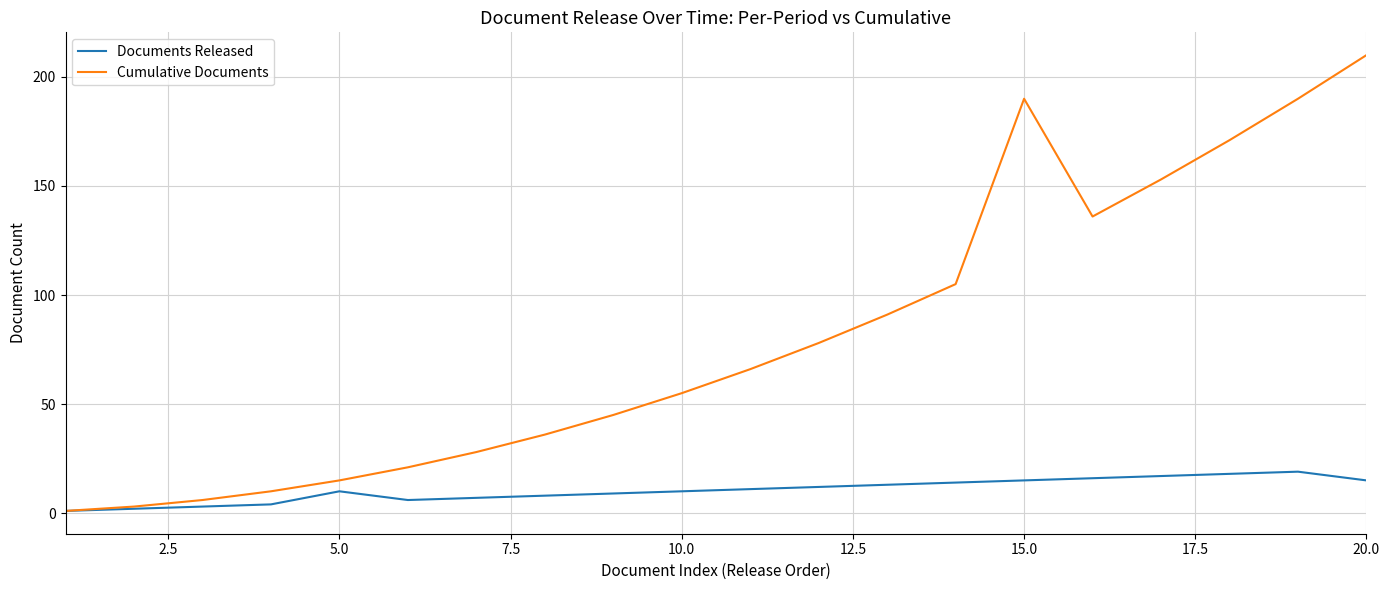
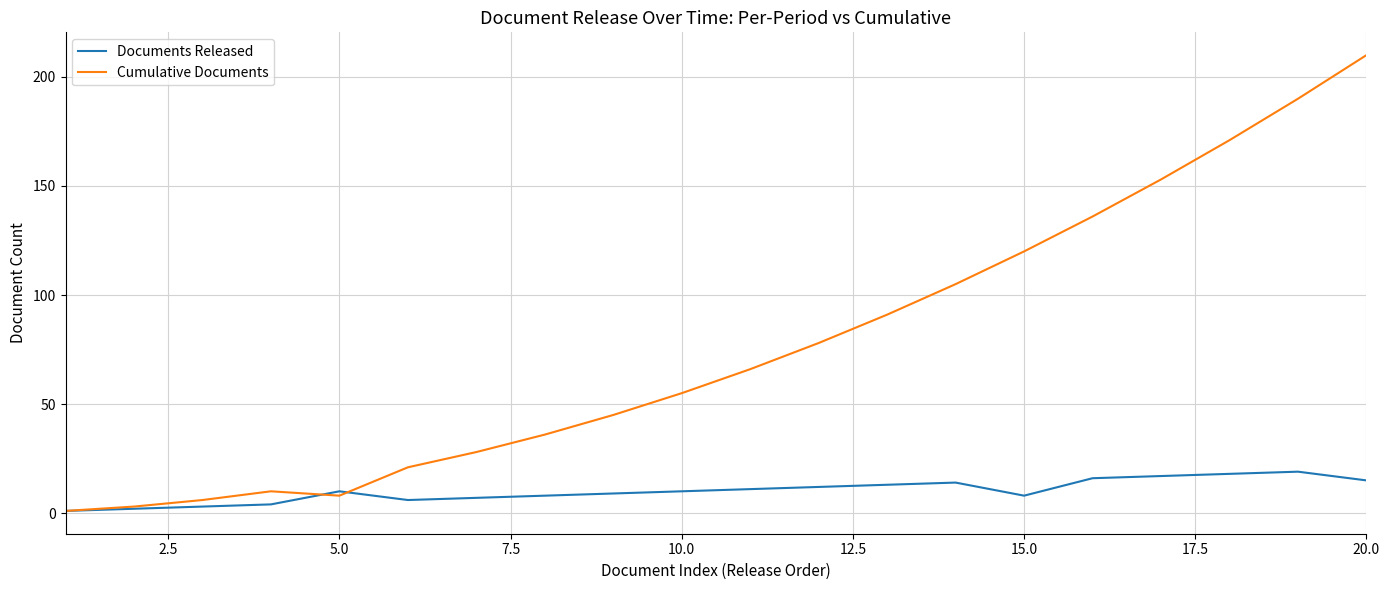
  {
    "Documents Released": {
      "5.0": 10,
      "10.0": 10,
-     "15.0": 15,
+     "15.0": 8,
      "20.0": 15
    },
    "Cumulative Documents": {
-     "5.0": 15,
+     "5.0": 8,
      "10.0": 55,
-     "15.0": 190,
+     "15.0": 120,
      "20.0": 210
    }
  }
